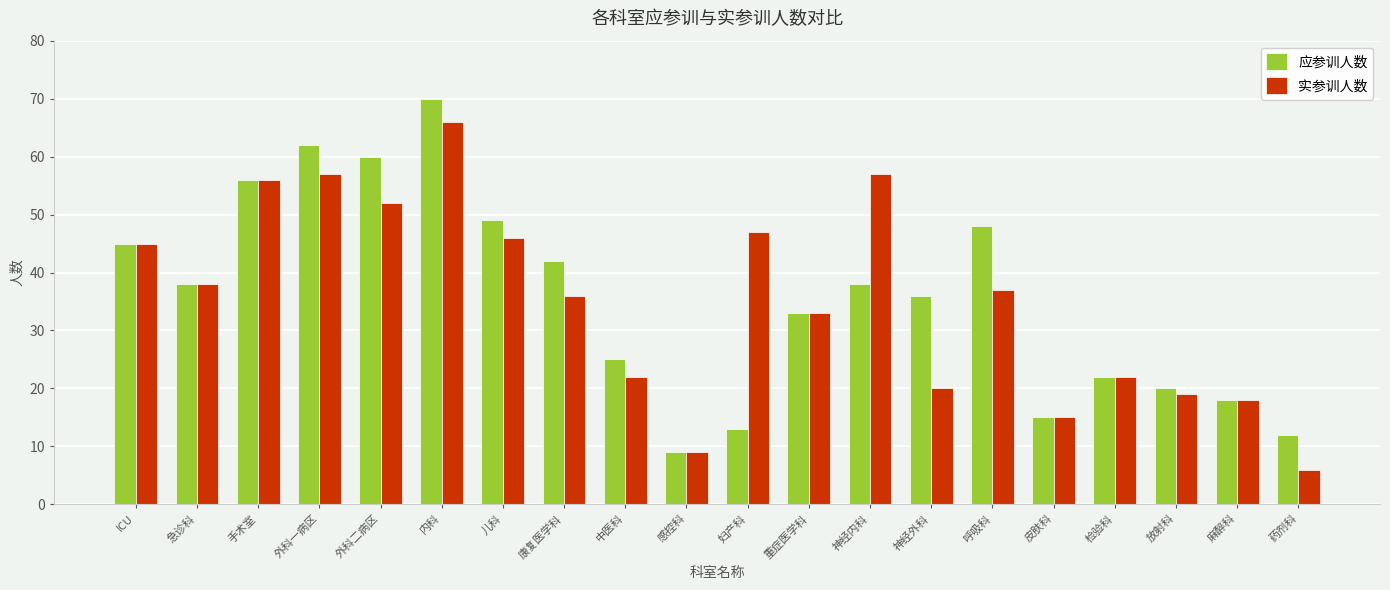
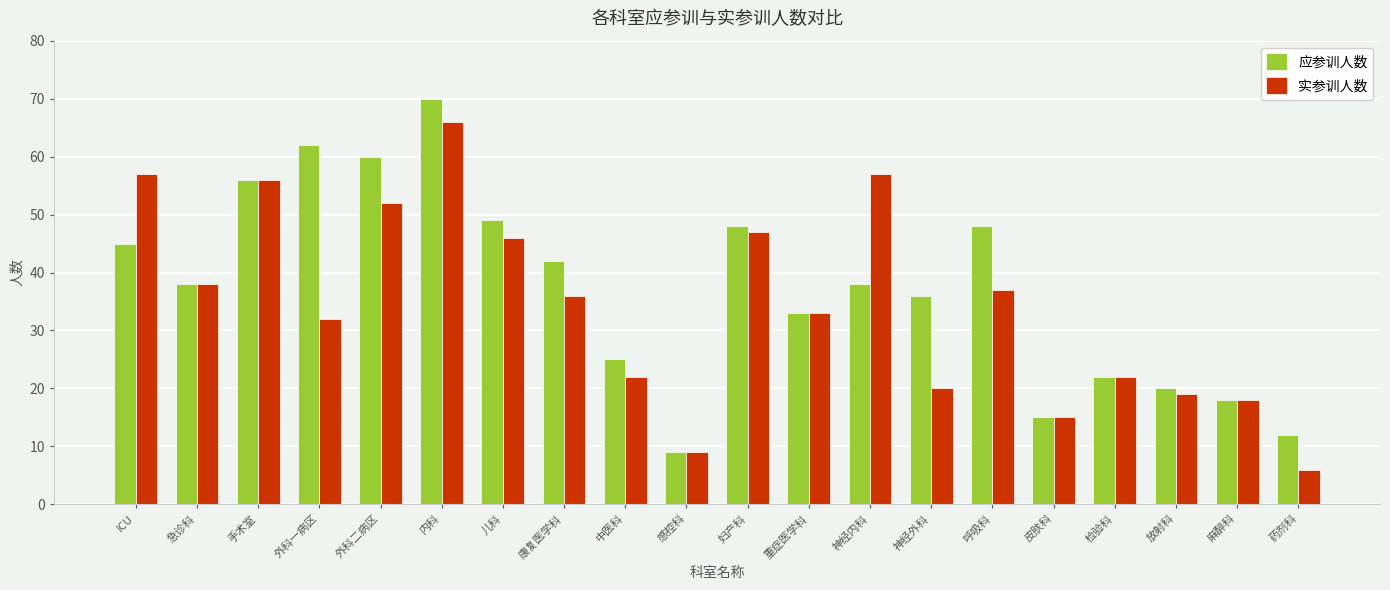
  {
    "应参训人数": {
      "ICU": 45,
      "急诊科": 38,
      "手术室": 56,
      "外科一病区": 62,
      "外科二病区": 60,
      "内科": 70,
      "儿科": 49,
      "康复医学科": 42,
      "中医科": 25,
      "感控科": 9,
-     "妇产科": 13,
+     "妇产科": 48,
      "重症医学科": 33,
      "神经内科": 38,
      "神经外科": 36,
      "呼吸科": 48,
      "皮肤科": 15,
      "检验科": 22,
      "放射科": 20,
      "麻醉科": 18,
      "药剂科": 12
    },
    "实参训人数": {
-     "ICU": 45,
+     "ICU": 57,
      "急诊科": 38,
      "手术室": 56,
-     "外科一病区": 57,
+     "外科一病区": 32,
      "外科二病区": 52,
      "内科": 66,
      "儿科": 46,
      "康复医学科": 36,
      "中医科": 22,
      "感控科": 9,
      "妇产科": 47,
      "重症医学科": 33,
      "神经内科": 57,
      "神经外科": 20,
      "呼吸科": 37,
      "皮肤科": 15,
      "检验科": 22,
      "放射科": 19,
      "麻醉科": 18,
      "药剂科": 6
    }
  }
